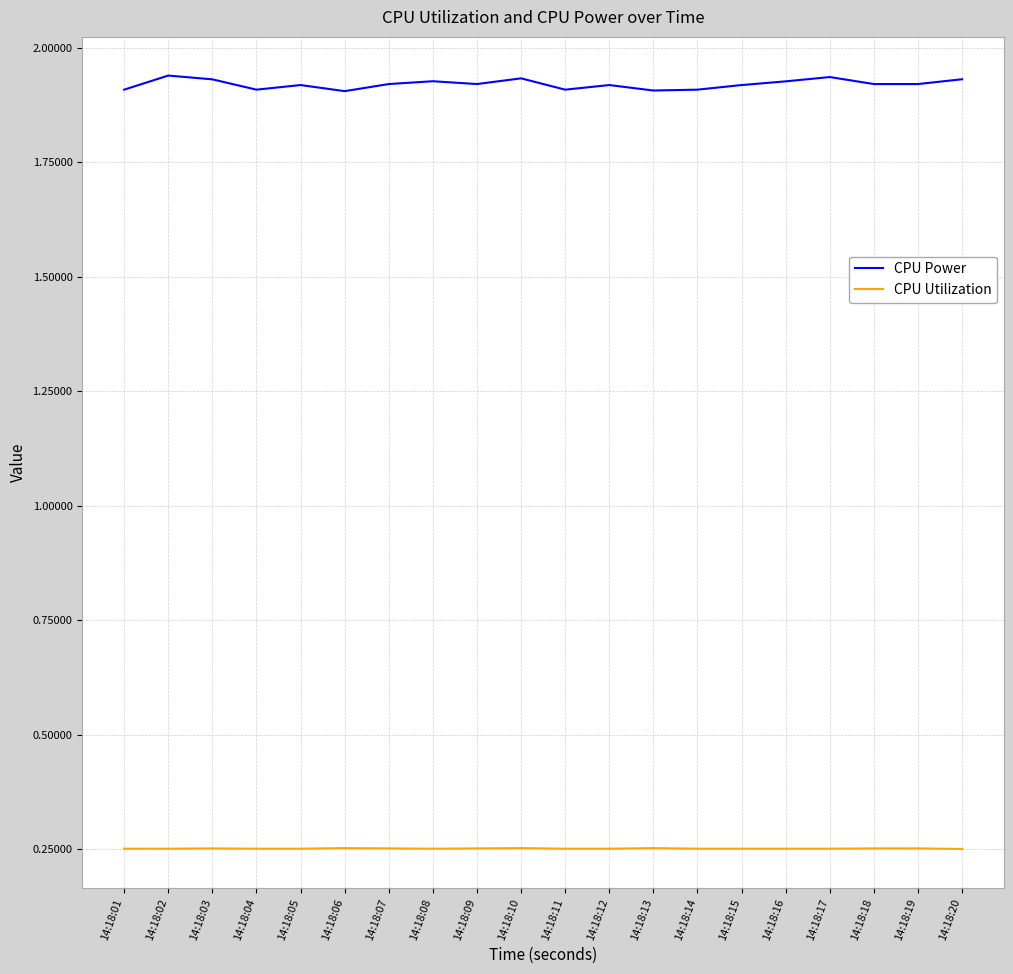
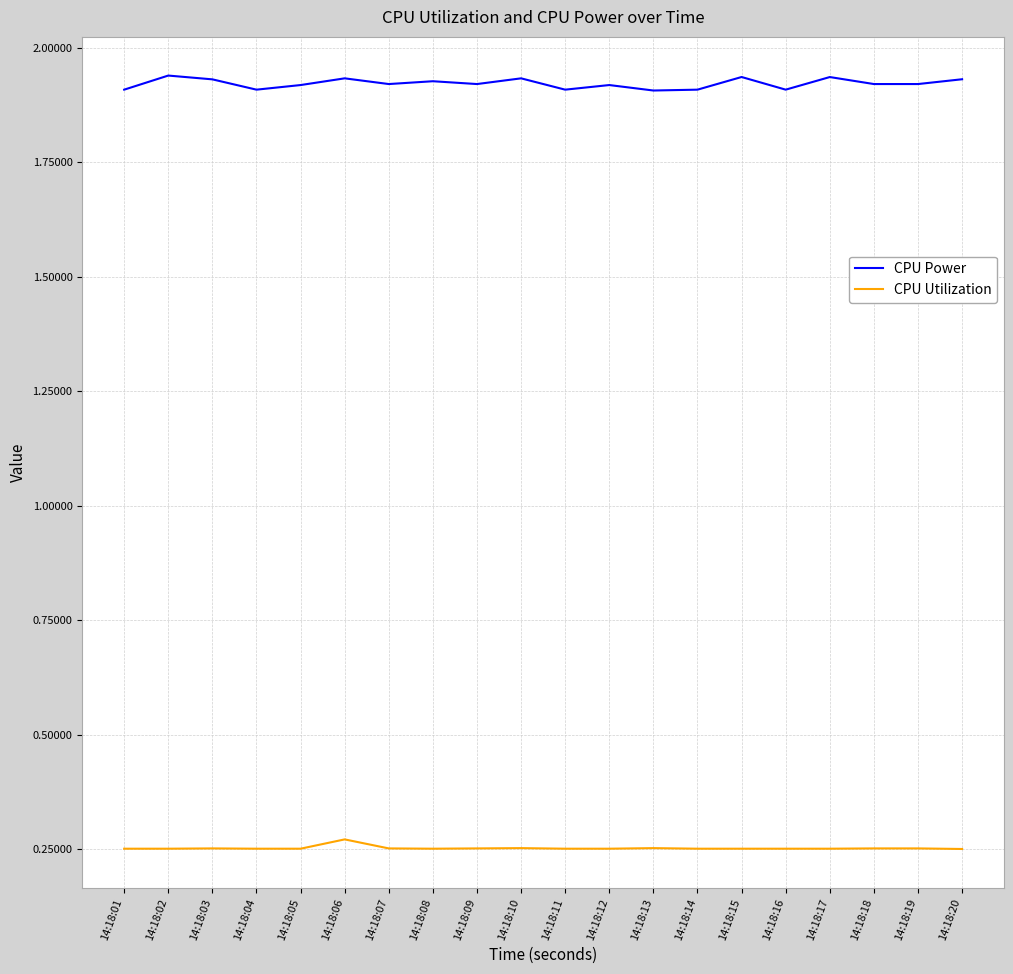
  {
    "CPU Power": {
      "14:18:01": 1.91,
      "14:18:02": 1.94,
      "14:18:03": 1.93,
      "14:18:04": 1.91,
      "14:18:05": 1.92,
-     "14:18:06": 1.91,
+     "14:18:06": 1.93,
      "14:18:07": 1.92,
      "14:18:08": 1.93,
      "14:18:09": 1.92,
      "14:18:10": 1.93,
      "14:18:11": 1.91,
      "14:18:12": 1.92,
      "14:18:13": 1.91,
      "14:18:14": 1.91,
-     "14:18:15": 1.92,
-     "14:18:16": 1.93,
+     "14:18:15": 1.94,
+     "14:18:16": 1.91,
      "14:18:17": 1.94,
      "14:18:18": 1.92,
      "14:18:19": 1.92,
      "14:18:20": 1.93
    },
    "CPU Utilization": {
      "14:18:01": 0.25,
      "14:18:02": 0.25,
      "14:18:03": 0.25,
      "14:18:04": 0.25,
      "14:18:05": 0.25,
-     "14:18:06": 0.25,
+     "14:18:06": 0.27,
      "14:18:07": 0.25,
      "14:18:08": 0.25,
      "14:18:09": 0.25,
      "14:18:10": 0.25,
      "14:18:11": 0.25,
      "14:18:12": 0.25,
      "14:18:13": 0.25,
      "14:18:14": 0.25,
      "14:18:15": 0.25,
      "14:18:16": 0.25,
      "14:18:17": 0.25,
      "14:18:18": 0.25,
      "14:18:19": 0.25,
      "14:18:20": 0.25
    }
  }
